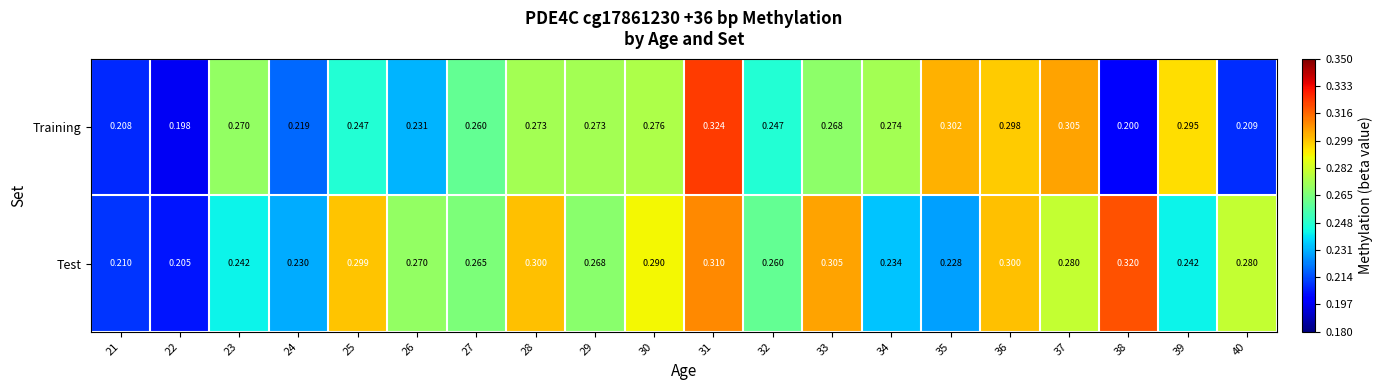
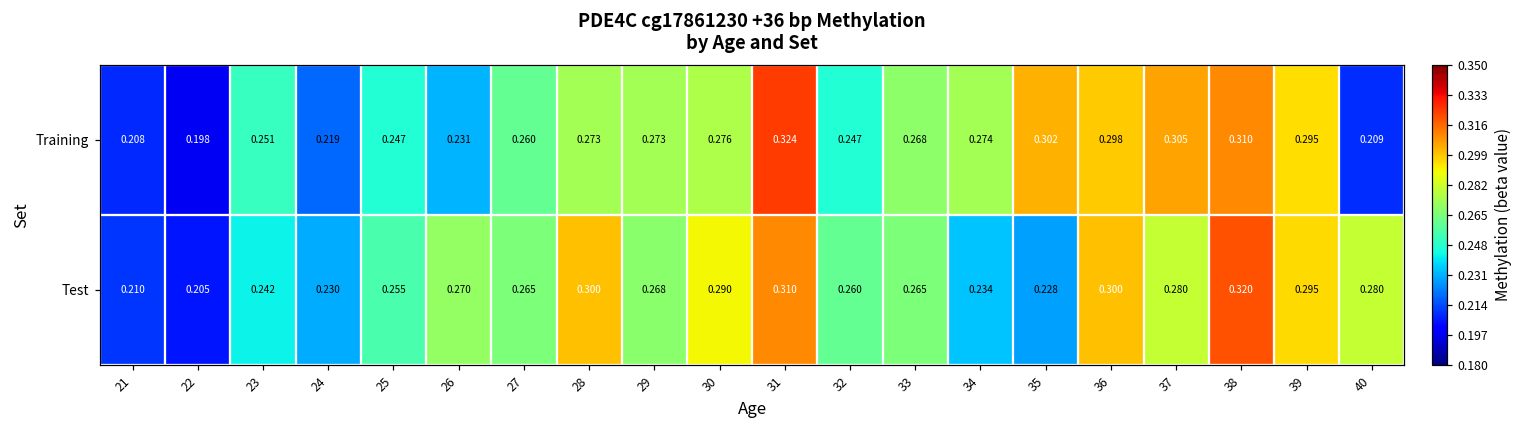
  {
    "Training": {
      "21": 0.208,
      "22": 0.198,
-     "23": 0.270,
+     "23": 0.251,
      "24": 0.219,
      "25": 0.247,
      "26": 0.231,
      "27": 0.260,
      "28": 0.273,
      "29": 0.273,
      "30": 0.276,
      "31": 0.324,
      "32": 0.247,
      "33": 0.268,
      "34": 0.274,
      "35": 0.302,
      "36": 0.298,
      "37": 0.305,
-     "38": 0.200,
+     "38": 0.310,
      "39": 0.295,
      "40": 0.209
    },
    "Test": {
      "21": 0.210,
      "22": 0.205,
      "23": 0.242,
      "24": 0.230,
-     "25": 0.299,
+     "25": 0.255,
      "26": 0.270,
      "27": 0.265,
      "28": 0.300,
      "29": 0.268,
      "30": 0.290,
      "31": 0.310,
      "32": 0.260,
-     "33": 0.305,
+     "33": 0.265,
      "34": 0.234,
      "35": 0.228,
      "36": 0.300,
      "37": 0.280,
      "38": 0.320,
-     "39": 0.242,
+     "39": 0.295,
      "40": 0.280
    }
  }
